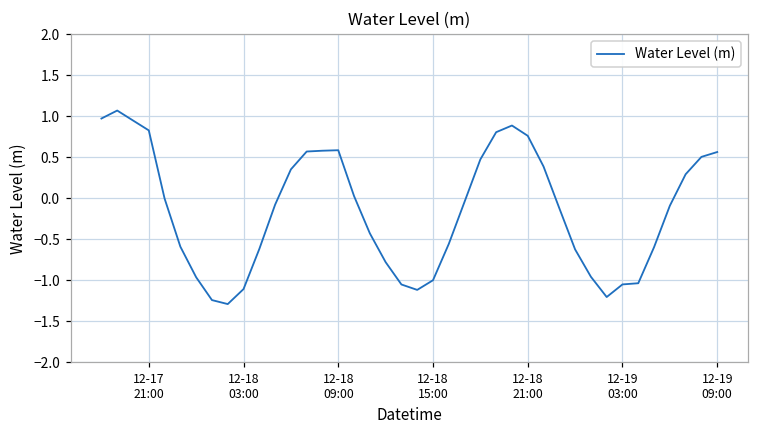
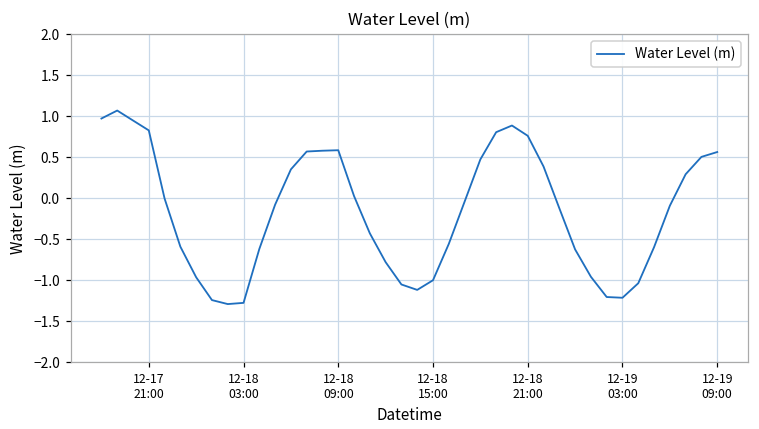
  {
    "12-17 21:00": 0.8,
-   "12-18 03:00": -1.1,
+   "12-18 03:00": -1.3,
    "12-18 09:00": 0.6,
    "12-18 15:00": -1.0,
    "12-18 21:00": 0.8,
-   "12-19 03:00": -1.1,
+   "12-19 03:00": -1.2,
    "12-19 09:00": 0.6
  }
